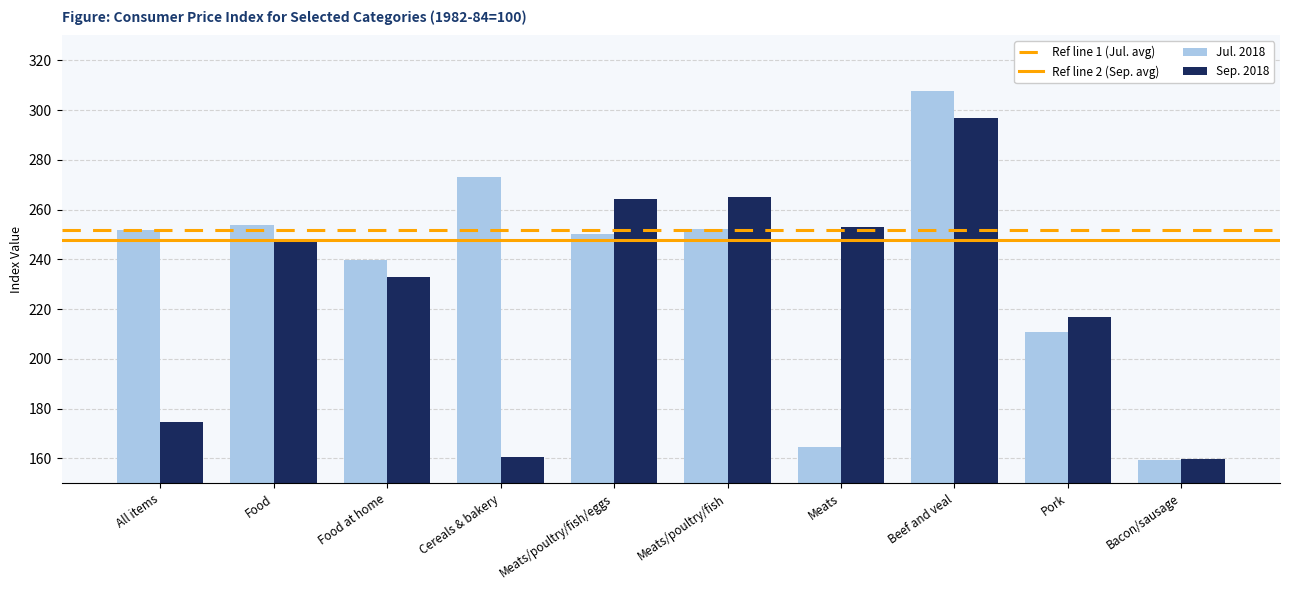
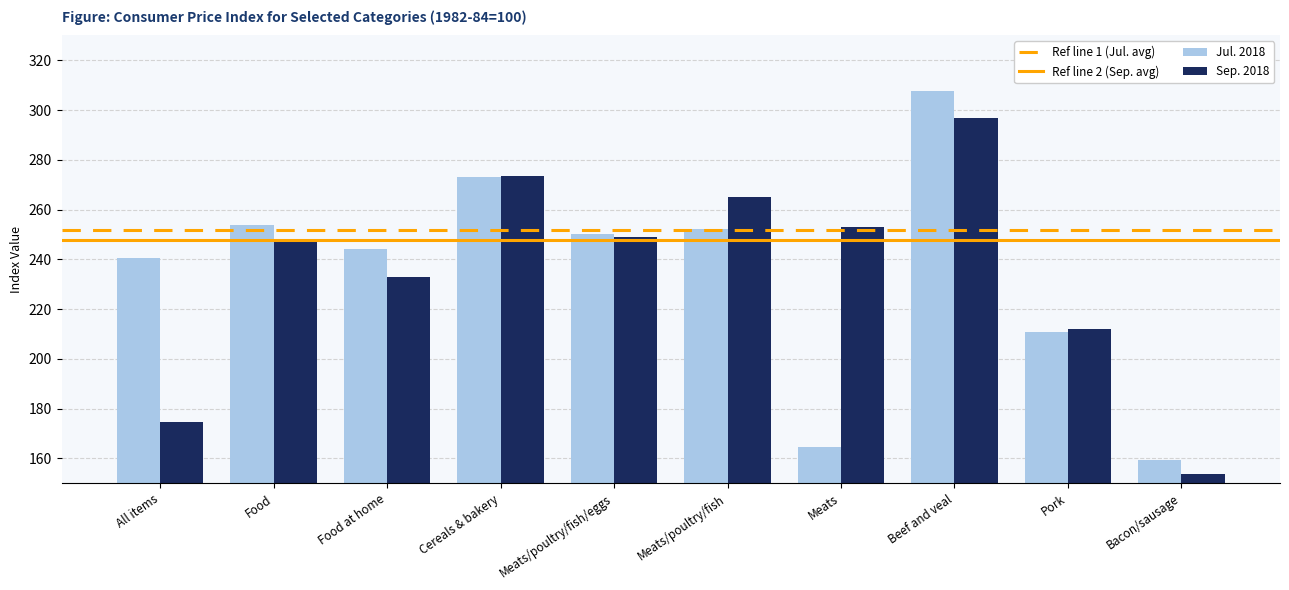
  {
    "Jul. 2018": {
-     "All items": 252,
+     "All items": 240,
      "Food": 254,
-     "Food at home": 240,
+     "Food at home": 244,
      "Cereals & bakery": 273,
      "Meats/poultry/fish/eggs": 250,
      "Meats/poultry/fish": 252,
      "Meats": 165,
      "Beef and veal": 308,
      "Pork": 211,
      "Bacon/sausage": 159
    },
    "Sep. 2018": {
      "All items": 175,
      "Food": 248,
      "Food at home": 233,
-     "Cereals & bakery": 161,
-     "Meats/poultry/fish/eggs": 264,
+     "Cereals & bakery": 274,
+     "Meats/poultry/fish/eggs": 249,
      "Meats/poultry/fish": 265,
      "Meats": 253,
      "Beef and veal": 297,
-     "Pork": 217,
-     "Bacon/sausage": 160
+     "Pork": 212,
+     "Bacon/sausage": 154
    }
  }
